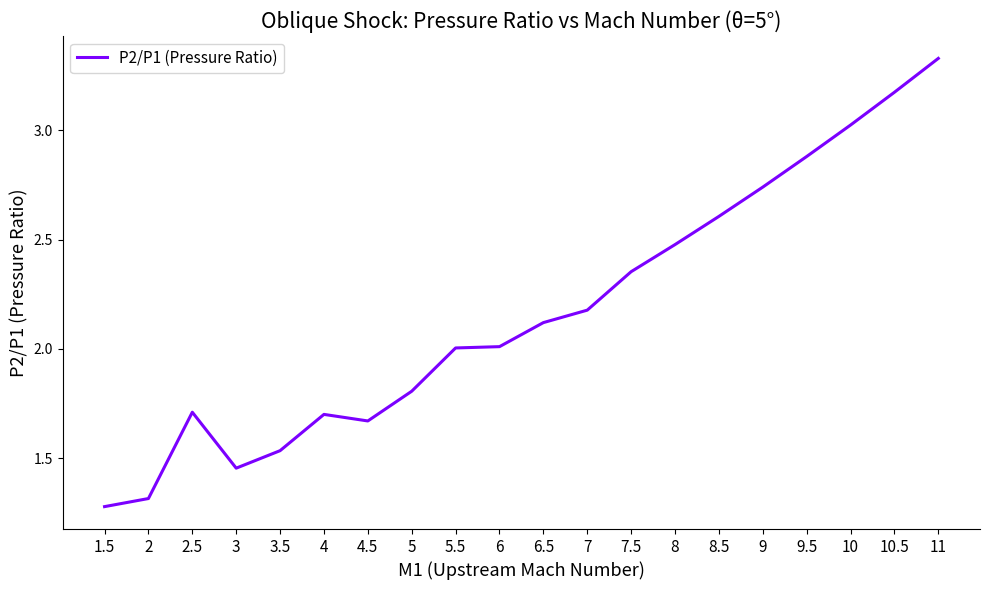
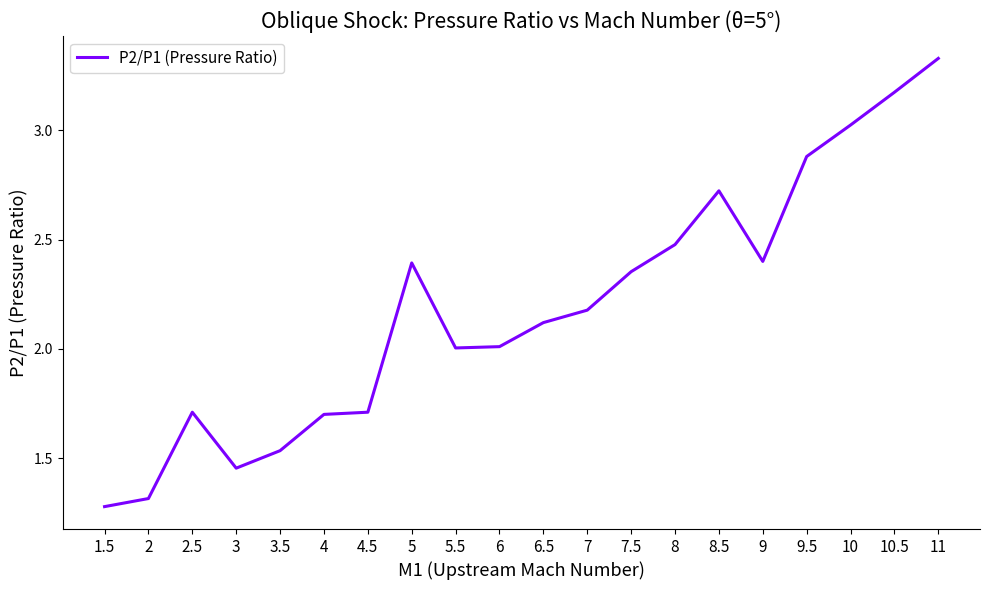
  {
    "1.5": 1.28,
    "2": 1.32,
    "2.5": 1.71,
    "3": 1.45,
    "3.5": 1.53,
    "4": 1.70,
-   "4.5": 1.67,
-   "5": 1.81,
+   "4.5": 1.71,
+   "5": 2.39,
    "5.5": 2.00,
    "6": 2.01,
    "6.5": 2.12,
    "7": 2.18,
    "7.5": 2.35,
    "8": 2.48,
-   "8.5": 2.61,
-   "9": 2.74,
+   "8.5": 2.72,
+   "9": 2.40,
    "9.5": 2.88,
    "10": 3.02,
    "10.5": 3.17,
    "11": 3.33
  }
